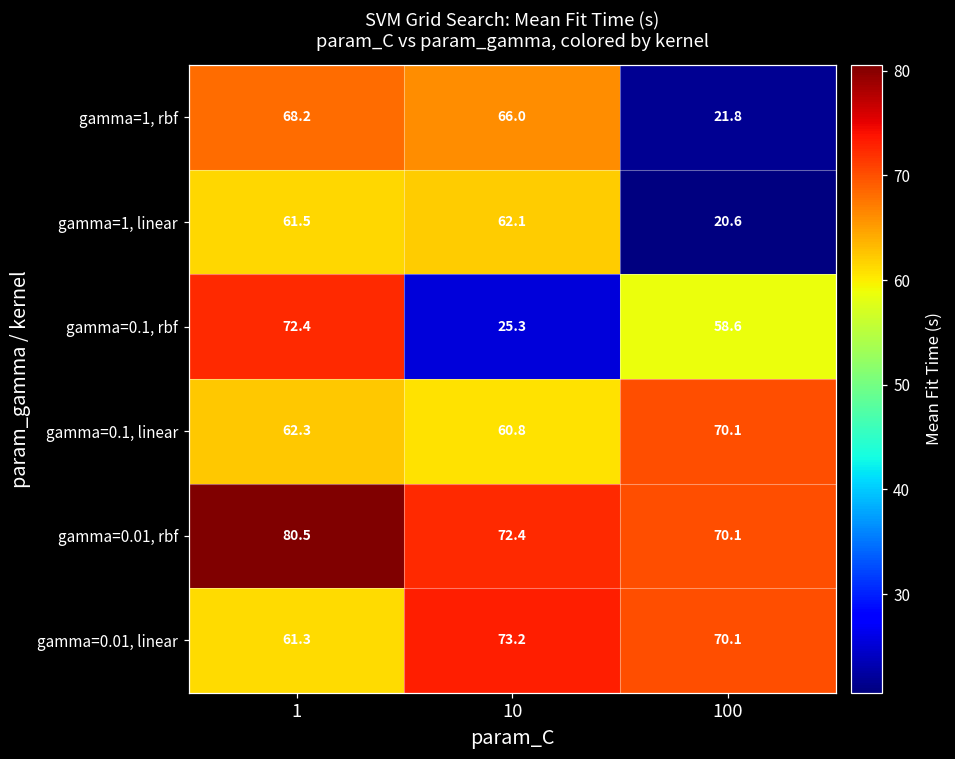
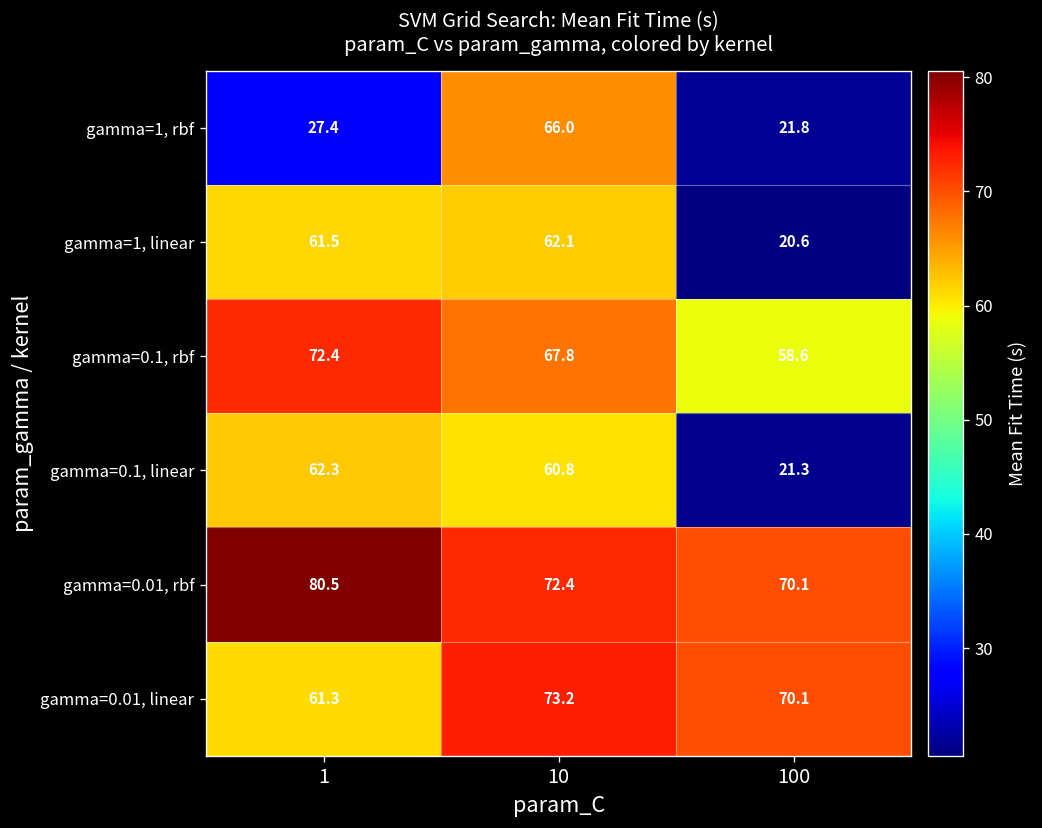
  {
    "gamma=1, rbf": {
-     "1": 68.2,
+     "1": 27.4,
      "10": 66.0,
      "100": 21.8
    },
    "gamma=1, linear": {
      "1": 61.5,
      "10": 62.1,
      "100": 20.6
    },
    "gamma=0.1, rbf": {
      "1": 72.4,
-     "10": 25.3,
+     "10": 67.8,
      "100": 58.6
    },
    "gamma=0.1, linear": {
      "1": 62.3,
      "10": 60.8,
-     "100": 70.1
+     "100": 21.3
    },
    "gamma=0.01, rbf": {
      "1": 80.5,
      "10": 72.4,
      "100": 70.1
    },
    "gamma=0.01, linear": {
      "1": 61.3,
      "10": 73.2,
      "100": 70.1
    }
  }
